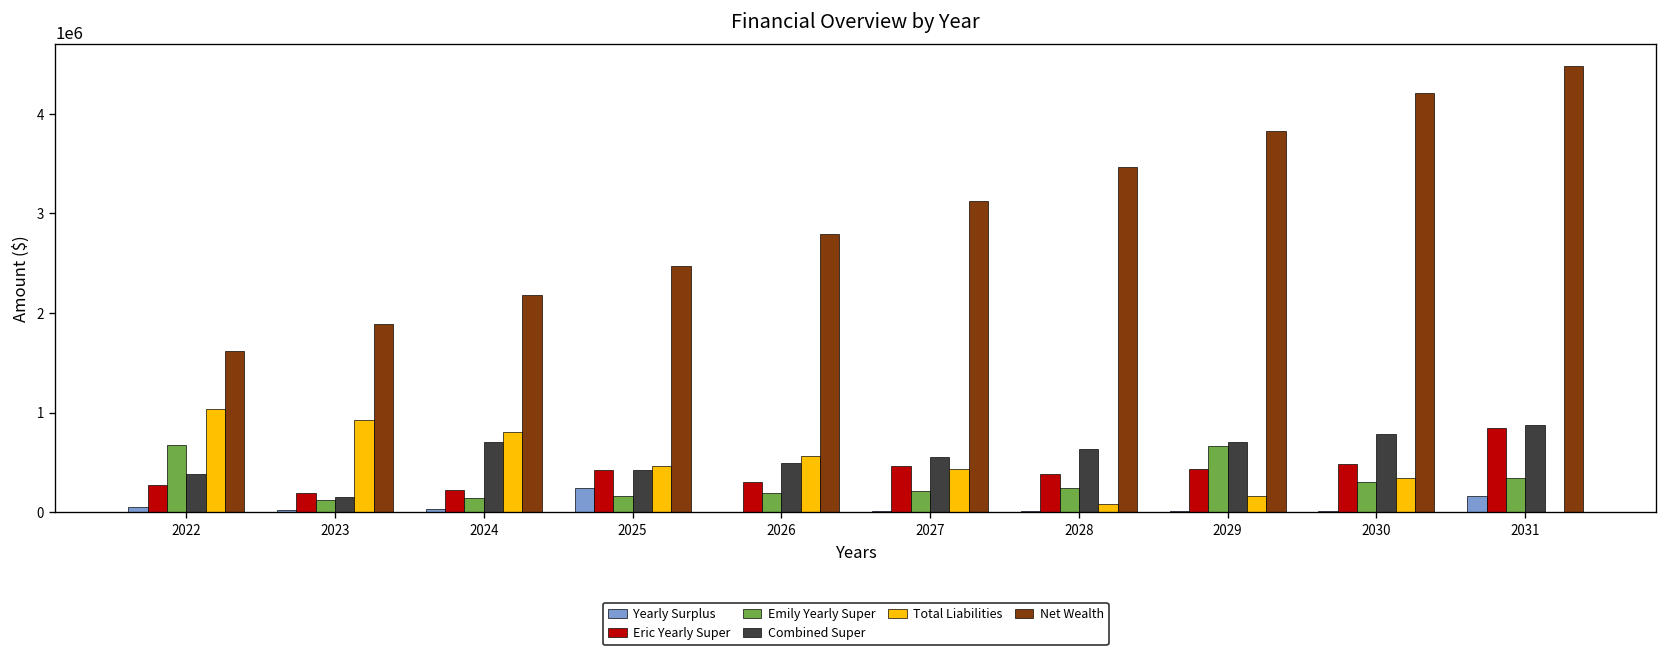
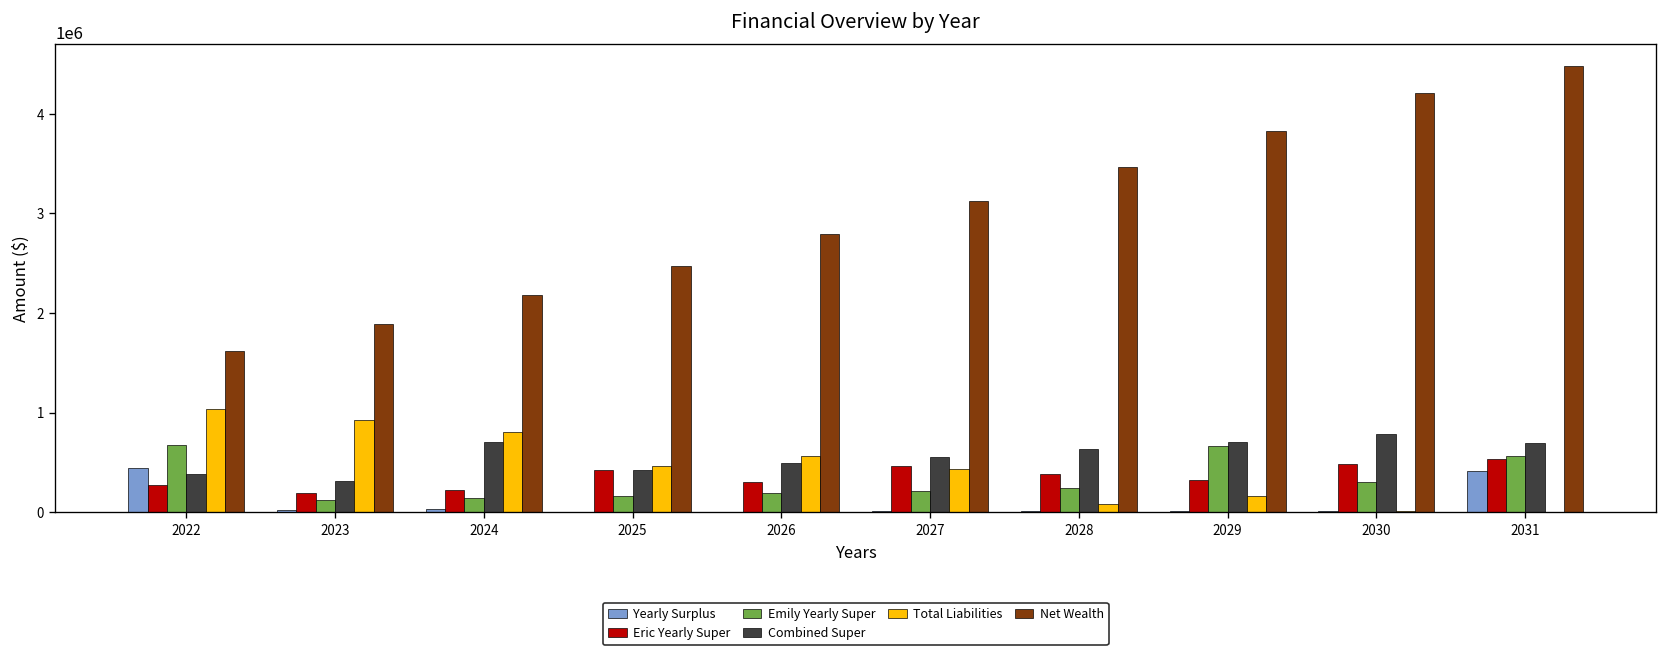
  {
    "Yearly Surplus": {
-     "2022": 0,
-     "2025": 200000,
-     "2031": 200000
+     "2022": 400000,
+     "2025": 0,
+     "2031": 400000
    },
    "Eric Yearly Super": {
      "2022": 300000,
      "2023": 200000,
      "2024": 200000,
      "2025": 400000,
      "2026": 300000,
      "2027": 500000,
      "2028": 400000,
-     "2029": 400000,
+     "2029": 300000,
      "2030": 500000,
-     "2031": 800000
+     "2031": 500000
    },
    "Emily Yearly Super": {
      "2022": 700000,
      "2023": 100000,
      "2024": 100000,
      "2025": 200000,
      "2026": 200000,
      "2027": 200000,
      "2028": 200000,
      "2029": 700000,
      "2030": 300000,
-     "2031": 300000
+     "2031": 600000
    },
    "Combined Super": {
      "2022": 400000,
-     "2023": 200000,
+     "2023": 300000,
      "2024": 700000,
      "2025": 400000,
      "2026": 500000,
      "2027": 600000,
      "2028": 600000,
      "2029": 700000,
      "2030": 800000,
-     "2031": 900000
+     "2031": 700000
    },
    "Total Liabilities": {
      "2022": 1000000,
      "2023": 900000,
      "2024": 800000,
      "2025": 500000,
      "2026": 600000,
      "2027": 400000,
      "2028": 100000,
      "2029": 200000,
-     "2030": 300000,
+     "2030": 0,
      "2031": 0
    },
    "Net Wealth": {
      "2022": 1600000,
      "2023": 1900000,
      "2024": 2200000,
      "2025": 2500000,
      "2026": 2800000,
      "2027": 3100000,
      "2028": 3500000,
      "2029": 3800000,
      "2030": 4200000,
      "2031": 4500000
    }
  }
